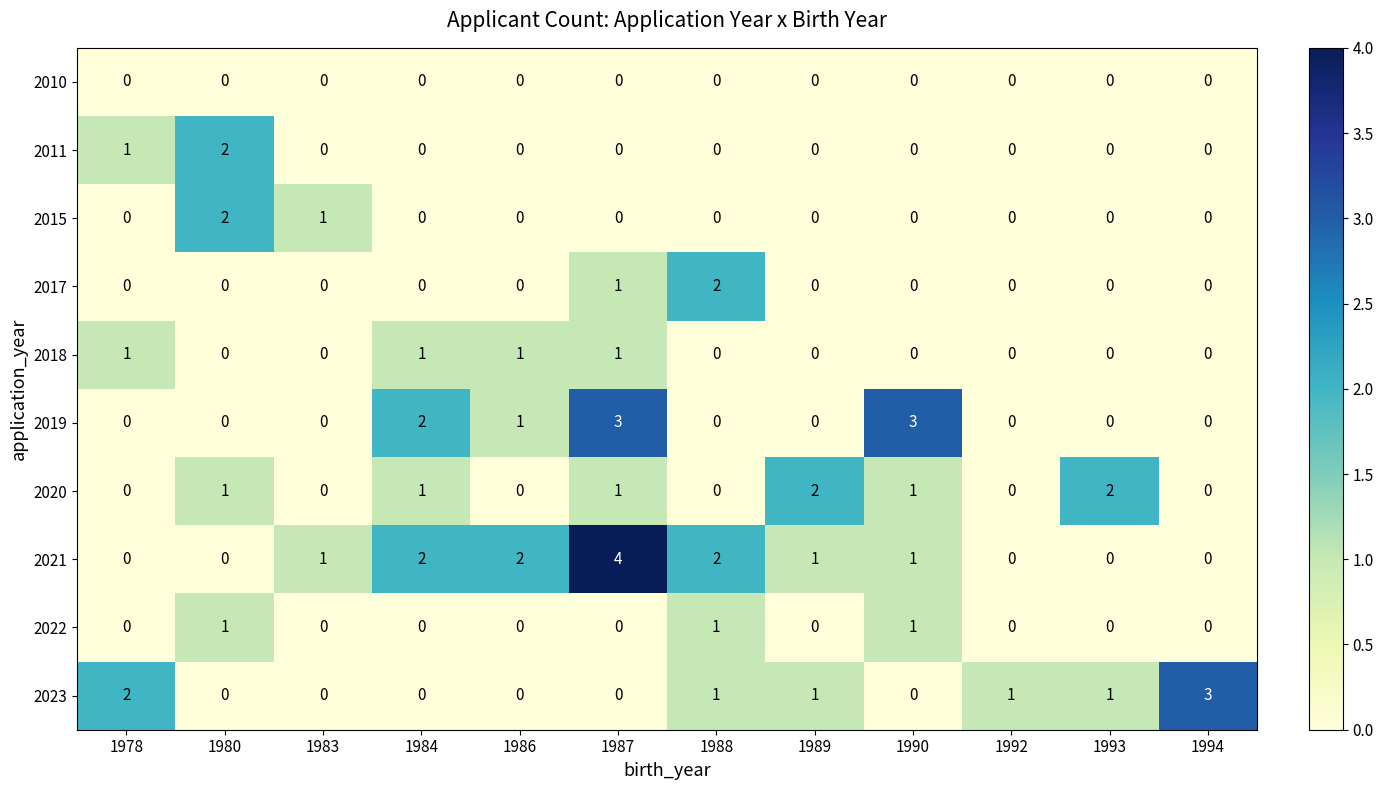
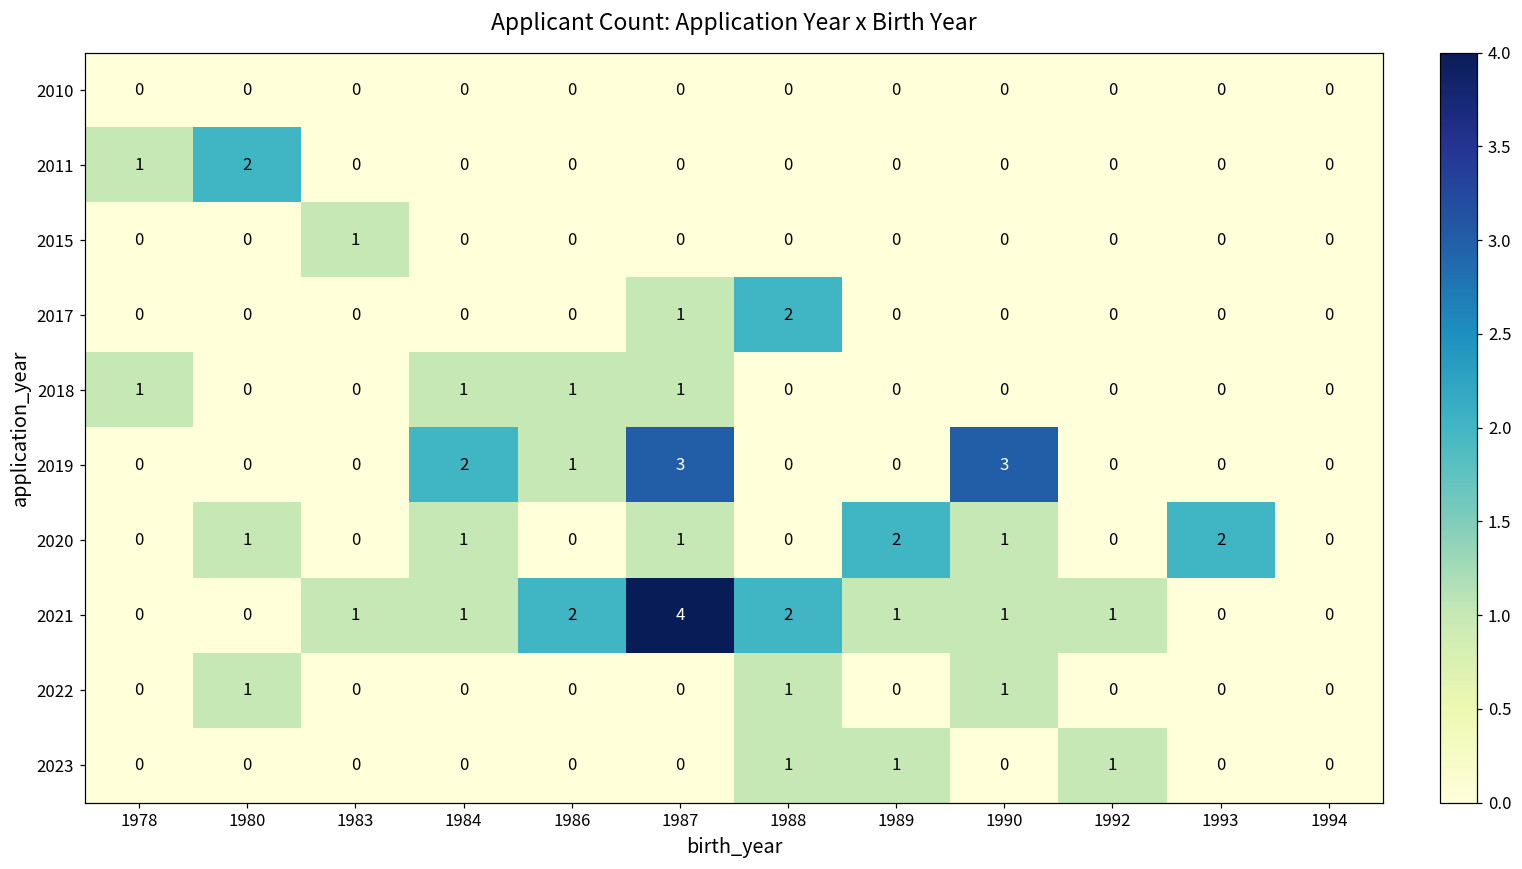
  {
    "2010": {
      "1978": 0,
      "1980": 0,
      "1983": 0,
      "1984": 0,
      "1986": 0,
      "1987": 0,
      "1988": 0,
      "1989": 0,
      "1990": 0,
      "1992": 0,
      "1993": 0,
      "1994": 0
    },
    "2011": {
      "1978": 1,
      "1980": 2,
      "1983": 0,
      "1984": 0,
      "1986": 0,
      "1987": 0,
      "1988": 0,
      "1989": 0,
      "1990": 0,
      "1992": 0,
      "1993": 0,
      "1994": 0
    },
    "2015": {
      "1978": 0,
-     "1980": 2,
+     "1980": 0,
      "1983": 1,
      "1984": 0,
      "1986": 0,
      "1987": 0,
      "1988": 0,
      "1989": 0,
      "1990": 0,
      "1992": 0,
      "1993": 0,
      "1994": 0
    },
    "2017": {
      "1978": 0,
      "1980": 0,
      "1983": 0,
      "1984": 0,
      "1986": 0,
      "1987": 1,
      "1988": 2,
      "1989": 0,
      "1990": 0,
      "1992": 0,
      "1993": 0,
      "1994": 0
    },
    "2018": {
      "1978": 1,
      "1980": 0,
      "1983": 0,
      "1984": 1,
      "1986": 1,
      "1987": 1,
      "1988": 0,
      "1989": 0,
      "1990": 0,
      "1992": 0,
      "1993": 0,
      "1994": 0
    },
    "2019": {
      "1978": 0,
      "1980": 0,
      "1983": 0,
      "1984": 2,
      "1986": 1,
      "1987": 3,
      "1988": 0,
      "1989": 0,
      "1990": 3,
      "1992": 0,
      "1993": 0,
      "1994": 0
    },
    "2020": {
      "1978": 0,
      "1980": 1,
      "1983": 0,
      "1984": 1,
      "1986": 0,
      "1987": 1,
      "1988": 0,
      "1989": 2,
      "1990": 1,
      "1992": 0,
      "1993": 2,
      "1994": 0
    },
    "2021": {
      "1978": 0,
      "1980": 0,
      "1983": 1,
-     "1984": 2,
+     "1984": 1,
      "1986": 2,
      "1987": 4,
      "1988": 2,
      "1989": 1,
      "1990": 1,
-     "1992": 0,
+     "1992": 1,
      "1993": 0,
      "1994": 0
    },
    "2022": {
      "1978": 0,
      "1980": 1,
      "1983": 0,
      "1984": 0,
      "1986": 0,
      "1987": 0,
      "1988": 1,
      "1989": 0,
      "1990": 1,
      "1992": 0,
      "1993": 0,
      "1994": 0
    },
    "2023": {
-     "1978": 2,
+     "1978": 0,
      "1980": 0,
      "1983": 0,
      "1984": 0,
      "1986": 0,
      "1987": 0,
      "1988": 1,
      "1989": 1,
      "1990": 0,
      "1992": 1,
-     "1993": 1,
-     "1994": 3
+     "1993": 0,
+     "1994": 0
    }
  }
